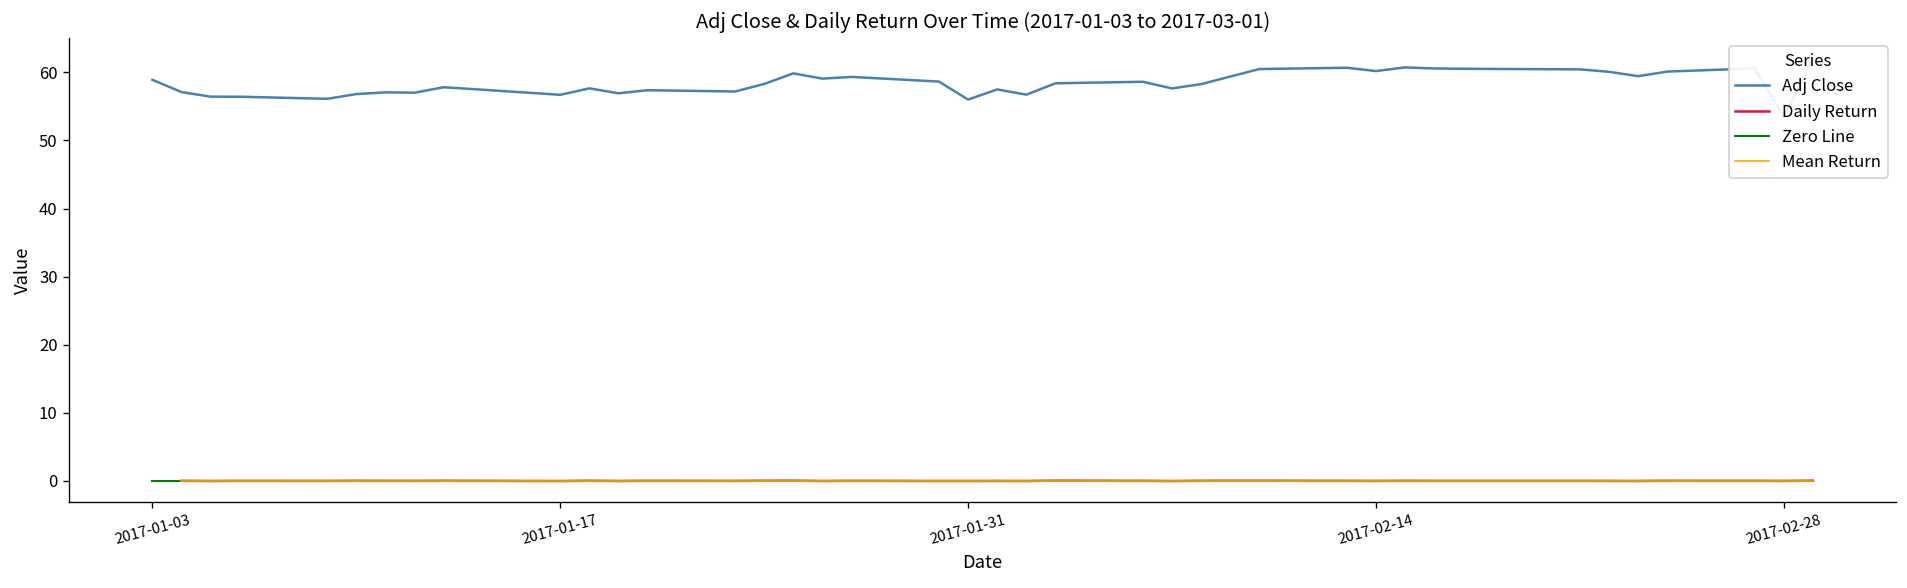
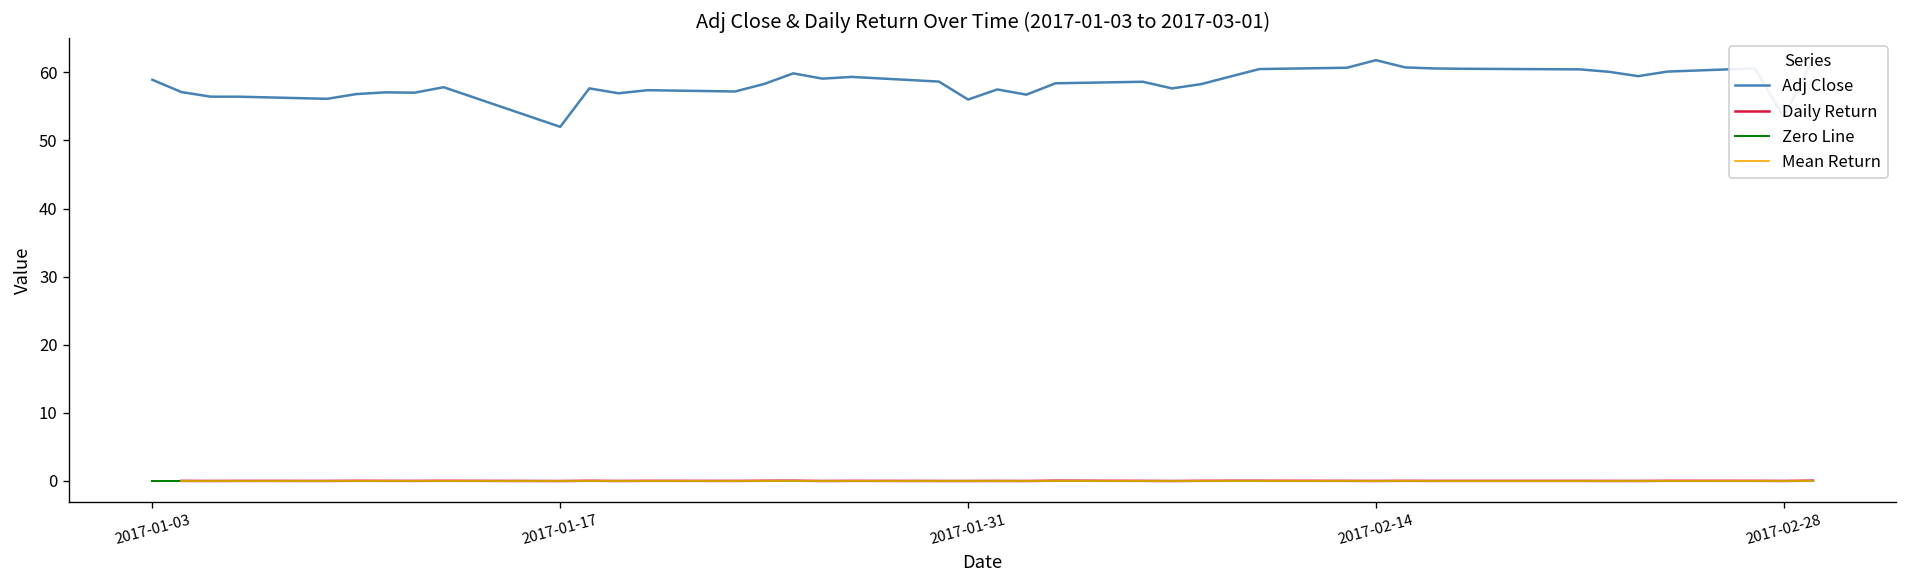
  {
    "Adj Close": {
      "2017-01-03": 59,
-     "2017-01-17": 57,
+     "2017-01-17": 52,
      "2017-01-31": 56,
-     "2017-02-14": 60
+     "2017-02-14": 62
    },
    "Zero Line": {
      "2017-01-03": 0
    }
  }
